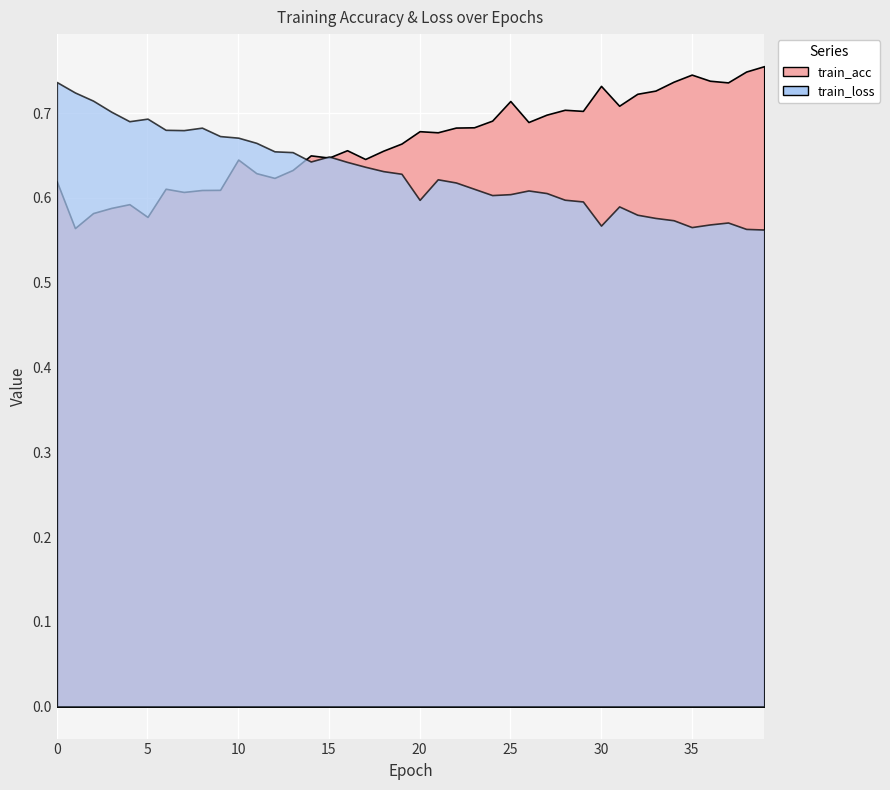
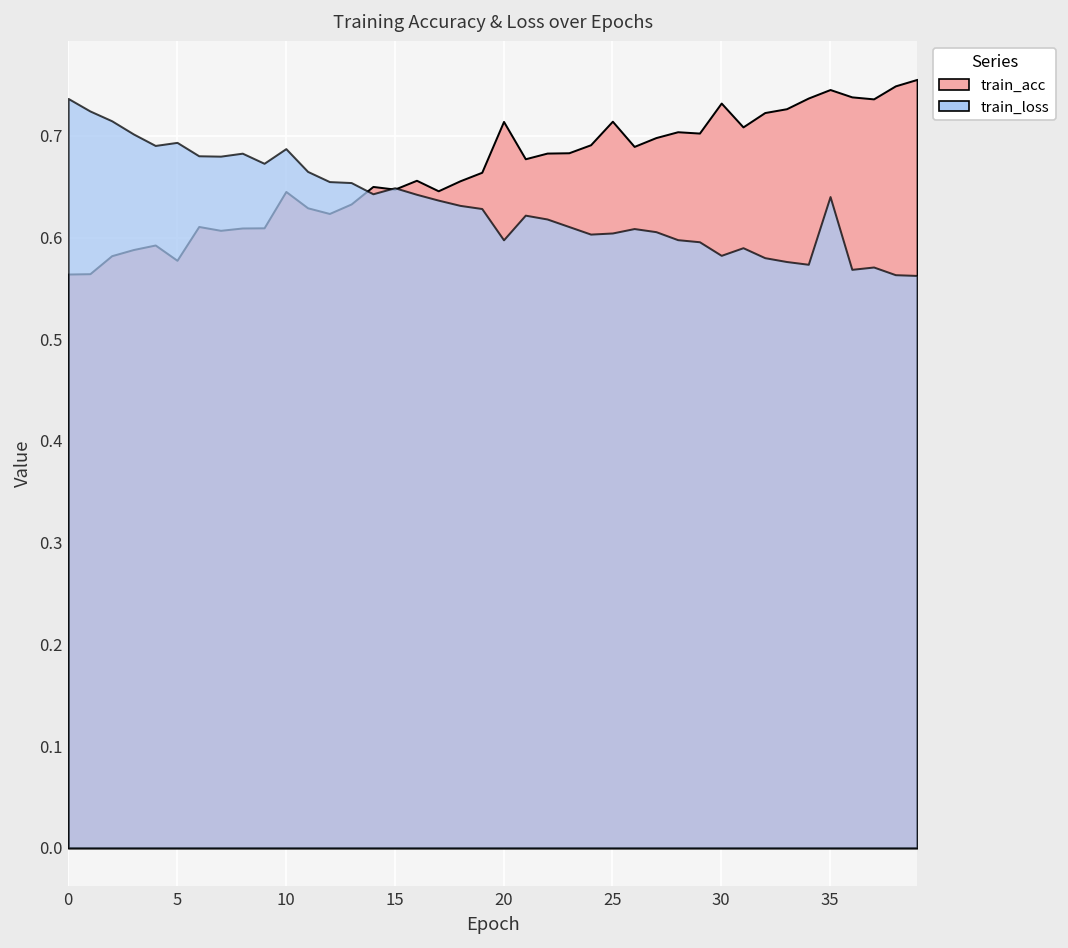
  {
    "train_acc": {
-     "0": 0.62,
+     "0": 0.56,
      "5": 0.58,
      "10": 0.65,
-     "20": 0.68,
+     "20": 0.71,
      "25": 0.71,
      "30": 0.73,
      "35": 0.75
    },
    "train_loss": {
      "0": 0.74,
      "5": 0.69,
-     "10": 0.67,
+     "10": 0.69,
      "20": 0.60,
      "25": 0.60,
-     "30": 0.57,
-     "35": 0.57
+     "30": 0.58,
+     "35": 0.64
    }
  }
